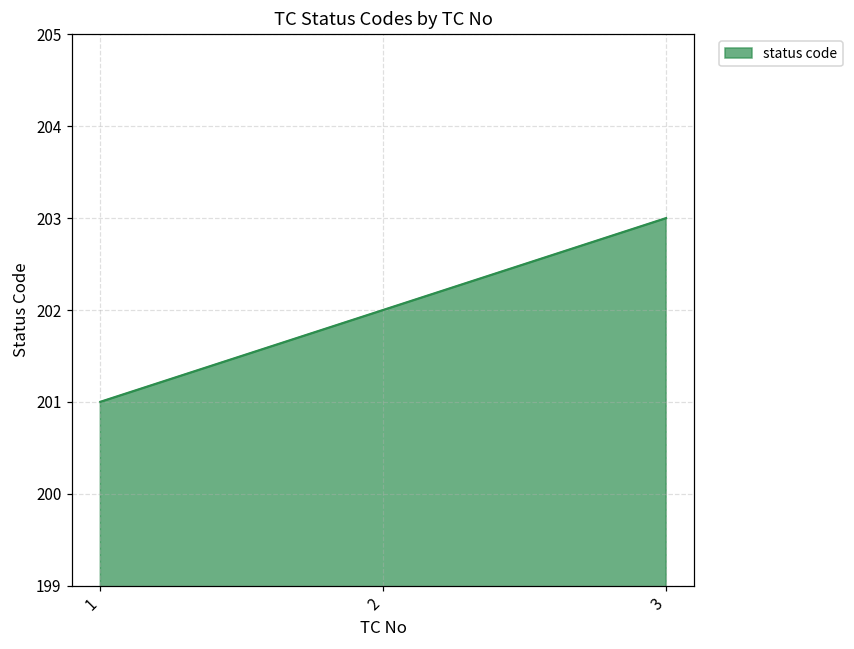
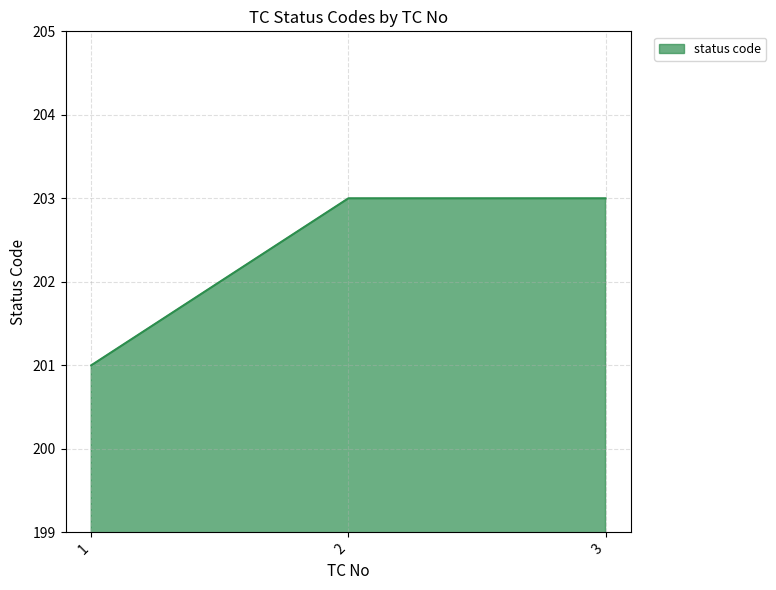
  {
    "1": 201,
-   "2": 202,
+   "2": 203,
    "3": 203
  }
